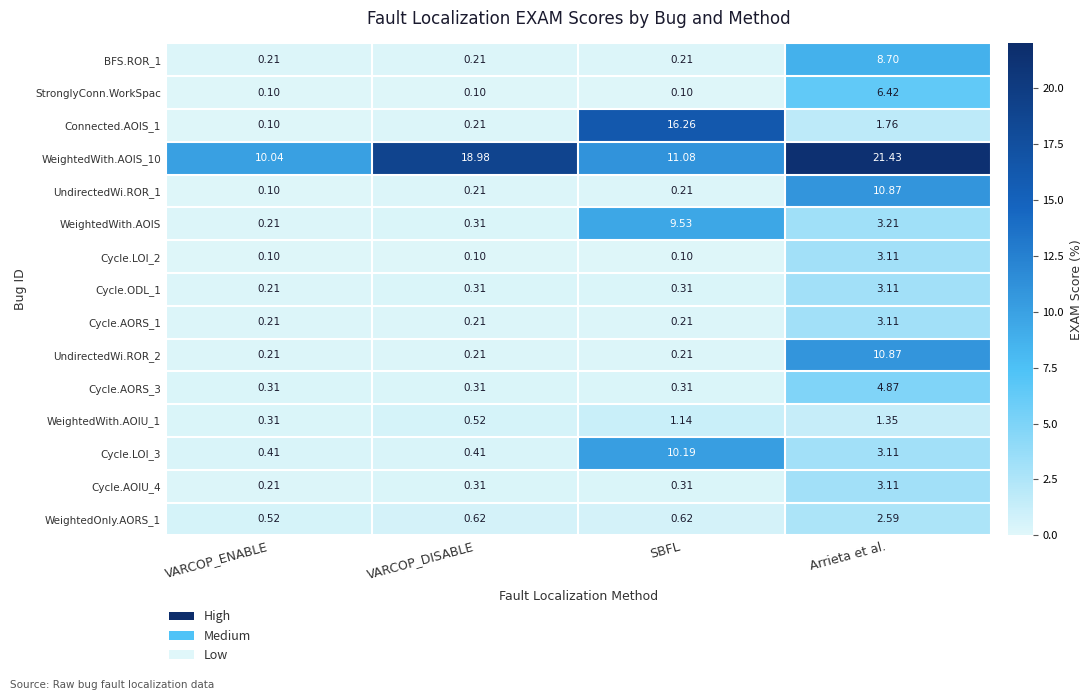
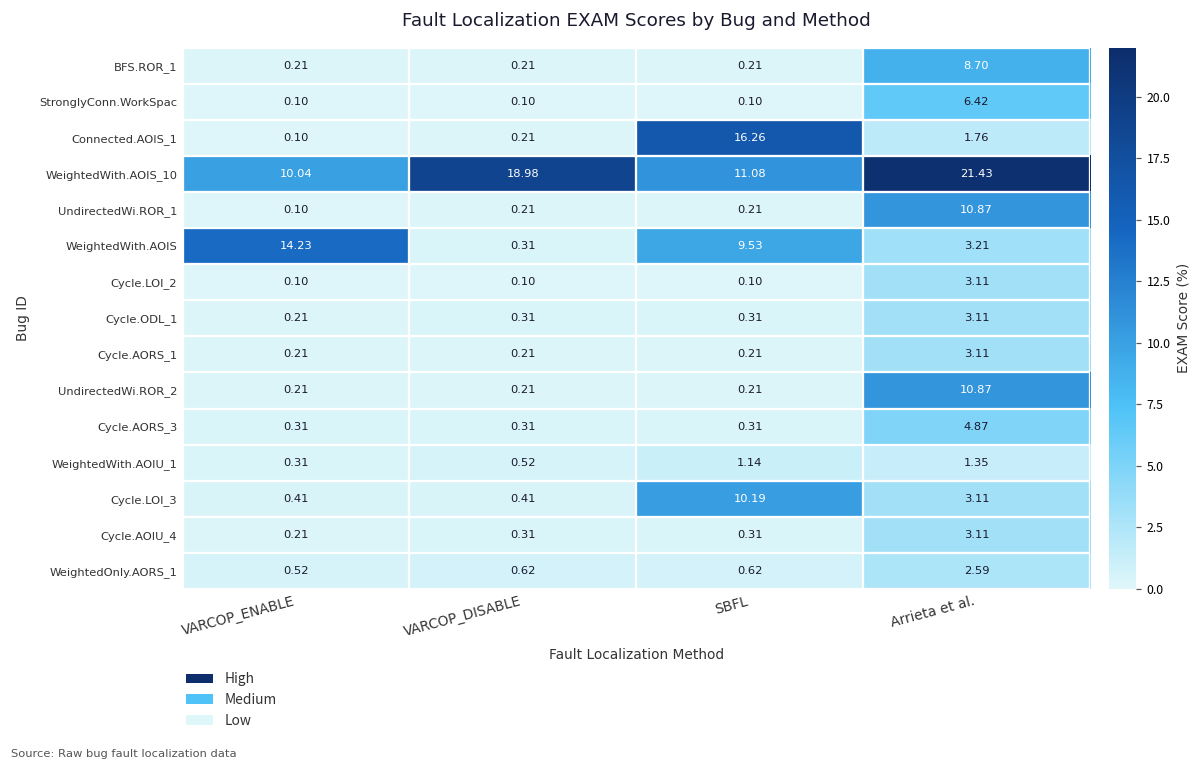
  {
    "BFS.ROR_1": {
      "VARCOP_ENABLE": 0.21,
      "VARCOP_DISABLE": 0.21,
      "SBFL": 0.21,
      "Arrieta et al.": 8.70
    },
    "StronglyConn.WorkSpac": {
      "VARCOP_ENABLE": 0.10,
      "VARCOP_DISABLE": 0.10,
      "SBFL": 0.10,
      "Arrieta et al.": 6.42
    },
    "Connected.AOIS_1": {
      "VARCOP_ENABLE": 0.10,
      "VARCOP_DISABLE": 0.21,
      "SBFL": 16.26,
      "Arrieta et al.": 1.76
    },
    "WeightedWith.AOIS_10": {
      "VARCOP_ENABLE": 10.04,
      "VARCOP_DISABLE": 18.98,
      "SBFL": 11.08,
      "Arrieta et al.": 21.43
    },
    "UndirectedWi.ROR_1": {
      "VARCOP_ENABLE": 0.10,
      "VARCOP_DISABLE": 0.21,
      "SBFL": 0.21,
      "Arrieta et al.": 10.87
    },
    "WeightedWith.AOIS": {
-     "VARCOP_ENABLE": 0.21,
+     "VARCOP_ENABLE": 14.23,
      "VARCOP_DISABLE": 0.31,
      "SBFL": 9.53,
      "Arrieta et al.": 3.21
    },
    "Cycle.LOI_2": {
      "VARCOP_ENABLE": 0.10,
      "VARCOP_DISABLE": 0.10,
      "SBFL": 0.10,
      "Arrieta et al.": 3.11
    },
    "Cycle.ODL_1": {
      "VARCOP_ENABLE": 0.21,
      "VARCOP_DISABLE": 0.31,
      "SBFL": 0.31,
      "Arrieta et al.": 3.11
    },
    "Cycle.AORS_1": {
      "VARCOP_ENABLE": 0.21,
      "VARCOP_DISABLE": 0.21,
      "SBFL": 0.21,
      "Arrieta et al.": 3.11
    },
    "UndirectedWi.ROR_2": {
      "VARCOP_ENABLE": 0.21,
      "VARCOP_DISABLE": 0.21,
      "SBFL": 0.21,
      "Arrieta et al.": 10.87
    },
    "Cycle.AORS_3": {
      "VARCOP_ENABLE": 0.31,
      "VARCOP_DISABLE": 0.31,
      "SBFL": 0.31,
      "Arrieta et al.": 4.87
    },
    "WeightedWith.AOIU_1": {
      "VARCOP_ENABLE": 0.31,
      "VARCOP_DISABLE": 0.52,
      "SBFL": 1.14,
      "Arrieta et al.": 1.35
    },
    "Cycle.LOI_3": {
      "VARCOP_ENABLE": 0.41,
      "VARCOP_DISABLE": 0.41,
      "SBFL": 10.19,
      "Arrieta et al.": 3.11
    },
    "Cycle.AOIU_4": {
      "VARCOP_ENABLE": 0.21,
      "VARCOP_DISABLE": 0.31,
      "SBFL": 0.31,
      "Arrieta et al.": 3.11
    },
    "WeightedOnly.AORS_1": {
      "VARCOP_ENABLE": 0.52,
      "VARCOP_DISABLE": 0.62,
      "SBFL": 0.62,
      "Arrieta et al.": 2.59
    }
  }
